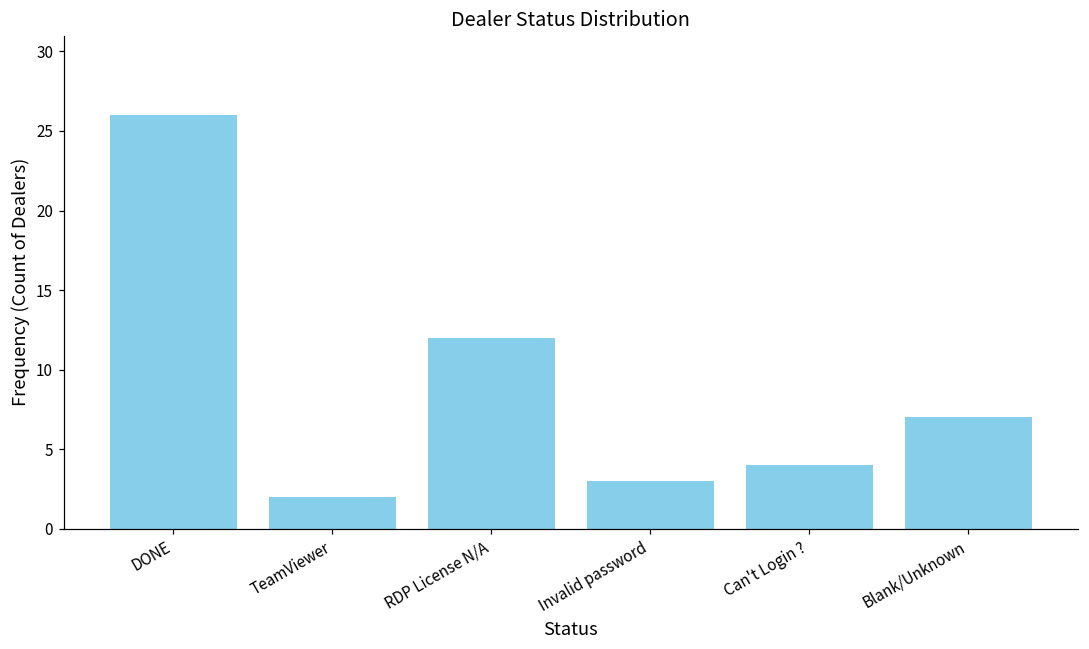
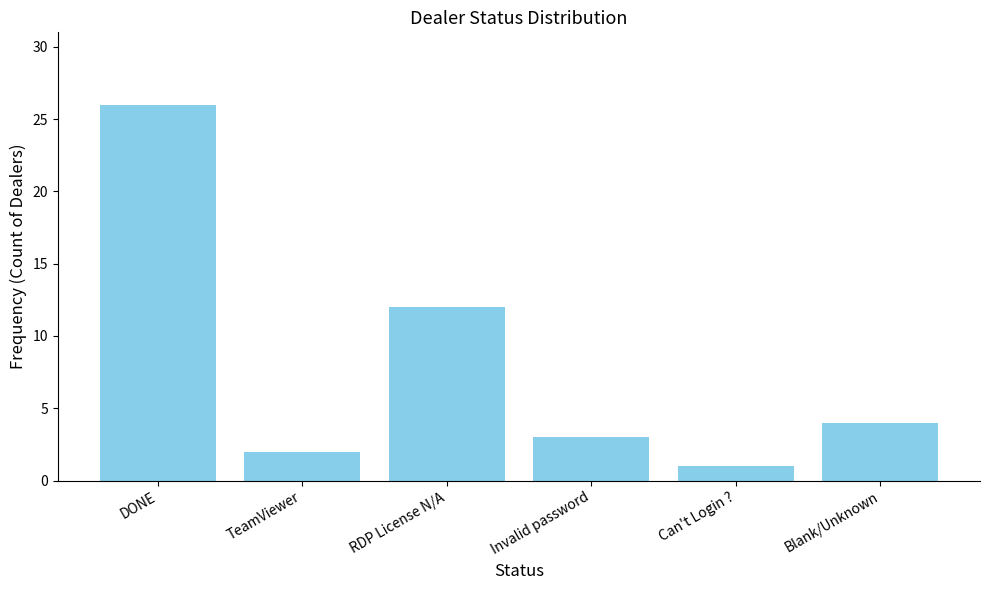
  {
    "DONE": 26,
    "TeamViewer": 2,
    "RDP License N/A": 12,
    "Invalid password": 3,
-   "Can't Login ?": 4,
-   "Blank/Unknown": 7
+   "Can't Login ?": 1,
+   "Blank/Unknown": 4
  }
